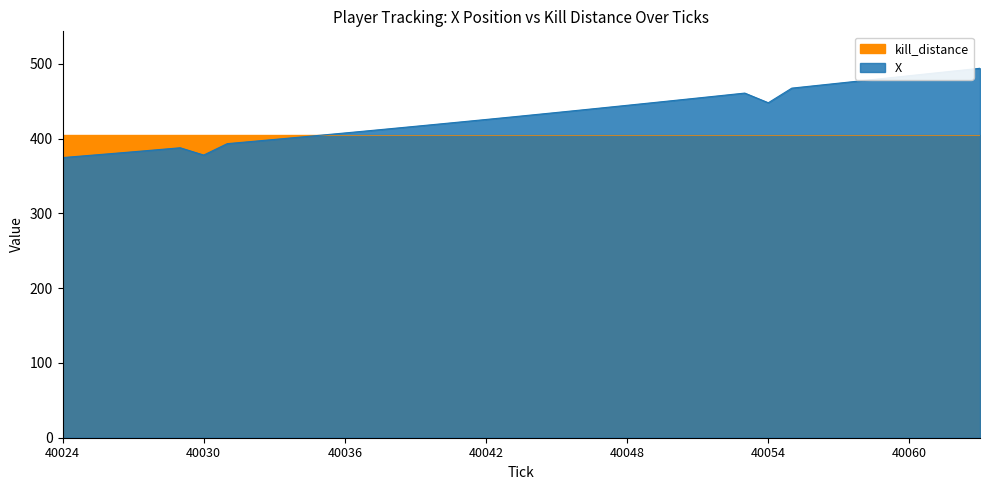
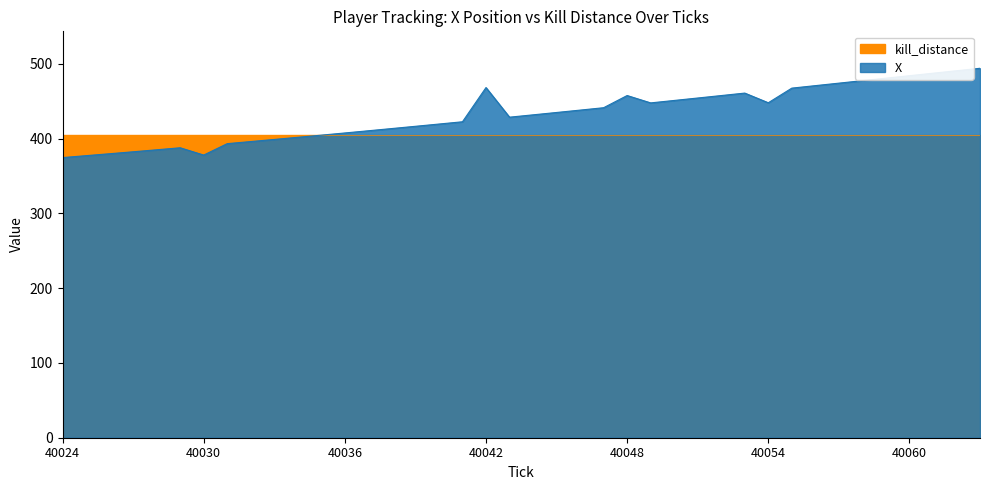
  {
    "kill_distance": {
      "40024": 400,
      "40030": 400,
      "40042": 400,
      "40048": 400,
      "40054": 400,
      "40060": 400
    },
    "X": {
      "40024": 370,
      "40030": 380,
-     "40042": 430,
-     "40048": 440,
+     "40042": 470,
+     "40048": 460,
      "40054": 450
    }
  }
